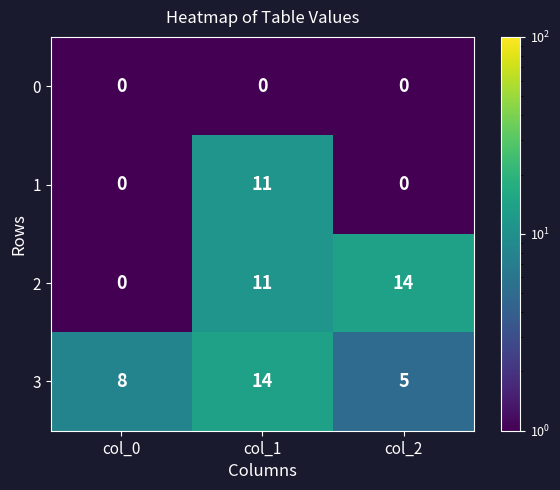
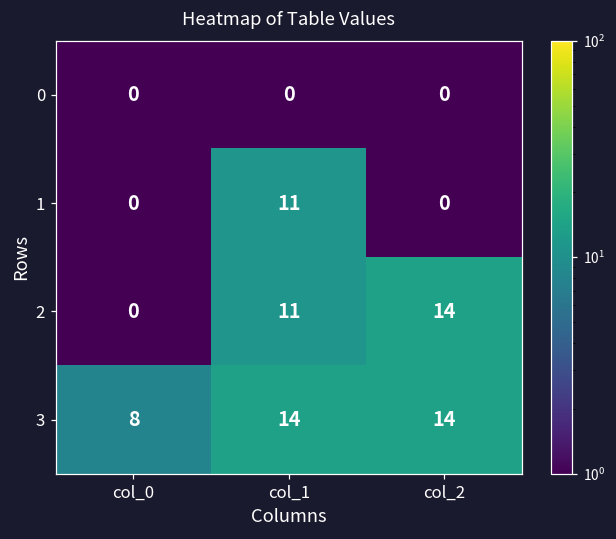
  {
    "0": {
      "col_0": 0,
      "col_1": 0,
      "col_2": 0
    },
    "1": {
      "col_0": 0,
      "col_1": 11,
      "col_2": 0
    },
    "2": {
      "col_0": 0,
      "col_1": 11,
      "col_2": 14
    },
    "3": {
      "col_0": 8,
      "col_1": 14,
-     "col_2": 5
+     "col_2": 14
    }
  }
